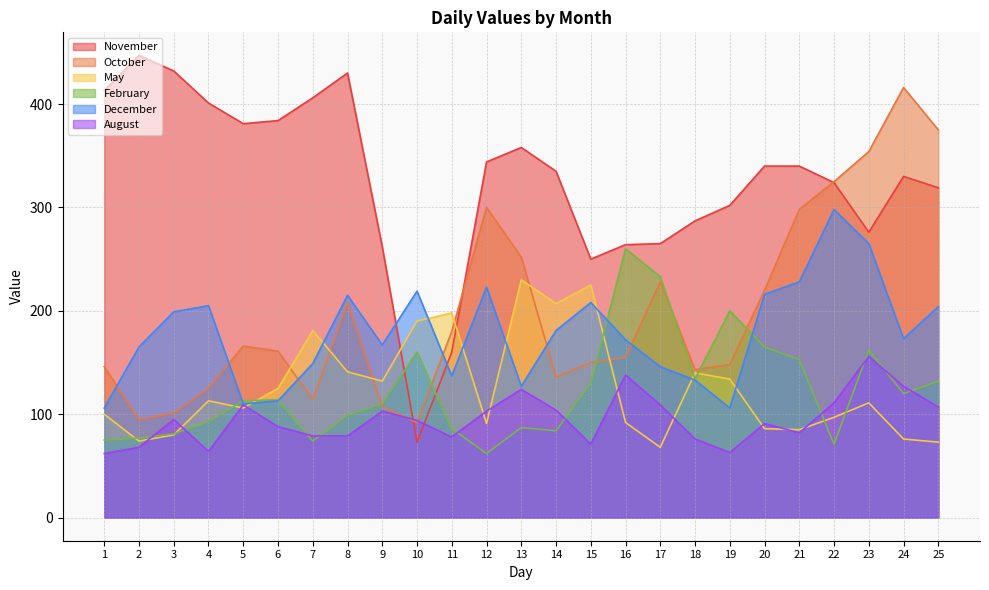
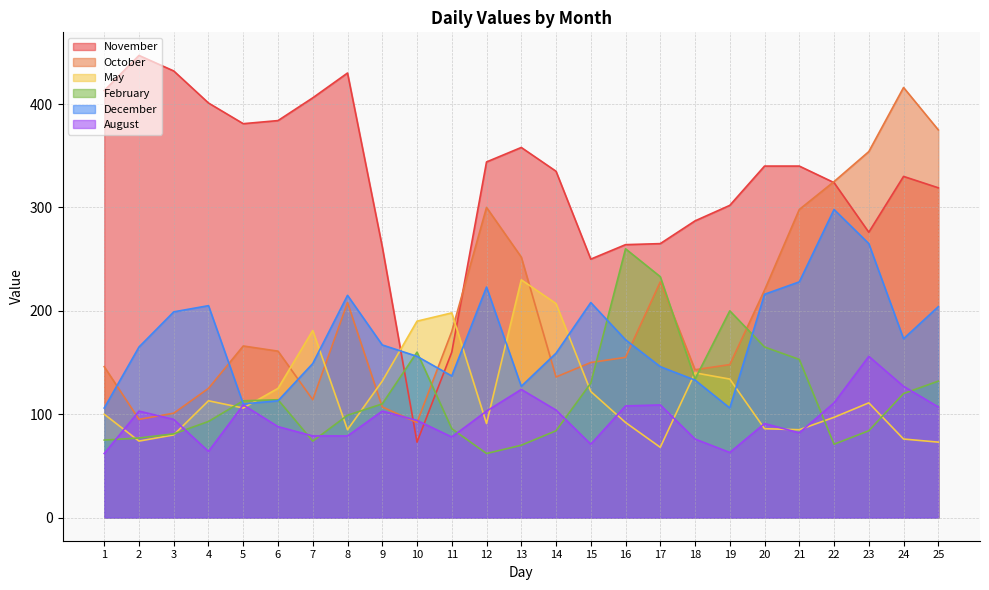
  {
    "May": {
      "1": 100,
      "2": 74,
      "4": 113,
      "5": 106,
      "6": 125,
      "7": 181,
-     "8": 141,
+     "8": 85,
      "9": 132,
      "10": 190,
      "11": 198,
      "12": 91,
      "13": 230,
      "14": 207,
-     "15": 225,
+     "15": 122,
      "16": 92,
      "17": 68,
      "18": 140,
      "19": 134,
      "20": 86,
      "21": 85,
      "22": 97,
      "23": 111,
      "24": 76,
      "25": 73
    },
    "February": {
      "1": 75,
      "2": 77,
      "4": 93,
      "5": 113,
      "7": 74,
      "8": 99,
      "9": 110,
      "10": 160,
      "11": 86,
      "12": 62,
-     "13": 87,
+     "13": 70,
      "14": 84,
      "15": 130,
      "16": 260,
      "17": 233,
      "19": 200,
      "20": 165,
      "21": 153,
      "22": 71,
-     "23": 162,
+     "23": 84,
      "24": 120,
      "25": 132
    },
    "December": {
      "1": 106,
      "2": 165,
      "3": 199,
      "4": 205,
      "7": 149,
      "8": 215,
      "9": 167,
-     "10": 219,
+     "10": 156,
      "11": 137,
      "12": 223,
      "13": 127,
-     "14": 181,
+     "14": 159,
      "15": 208,
      "16": 172,
      "17": 146,
      "19": 106,
      "20": 216,
      "21": 228,
      "22": 298,
      "23": 265,
      "24": 173,
      "25": 204
    },
    "August": {
      "1": 62,
-     "2": 68,
+     "2": 103,
      "3": 95,
      "4": 64,
      "6": 88,
      "7": 79,
      "8": 79,
      "9": 103,
      "11": 78,
      "12": 103,
      "13": 124,
      "14": 104,
      "15": 71,
-     "16": 138,
+     "16": 108,
      "17": 109,
      "18": 76,
      "19": 63,
      "20": 91,
      "21": 82,
      "22": 111,
      "23": 156,
      "24": 127,
      "25": 107
    }
  }
